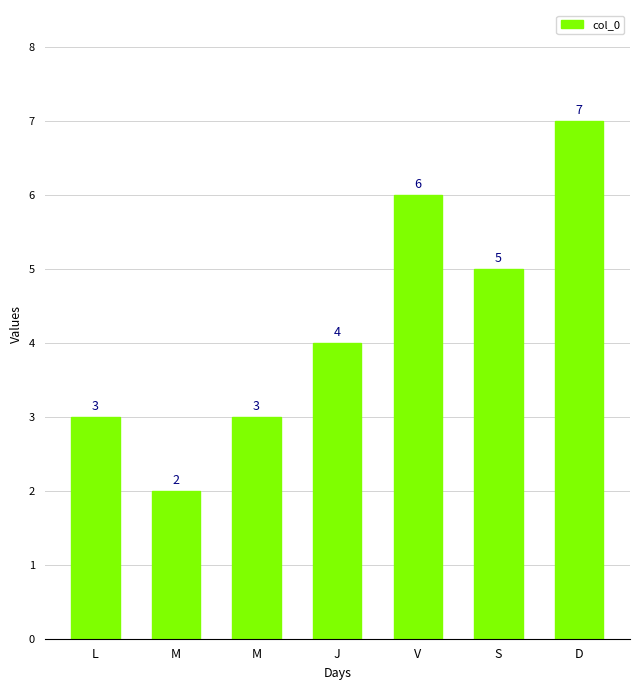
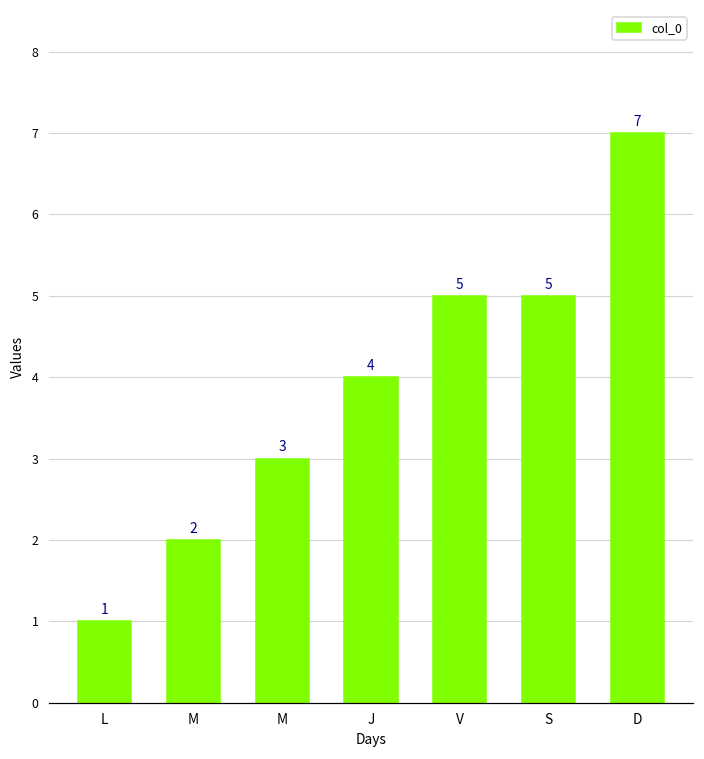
  {
-   "L": 3,
+   "L": 1,
    "J": 4,
-   "V": 6,
+   "V": 5,
    "S": 5,
    "D": 7
  }
